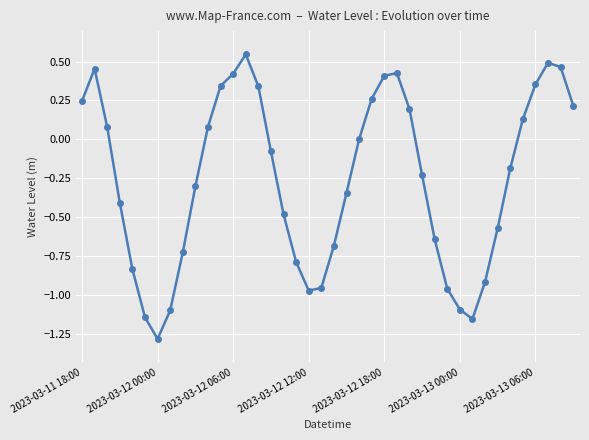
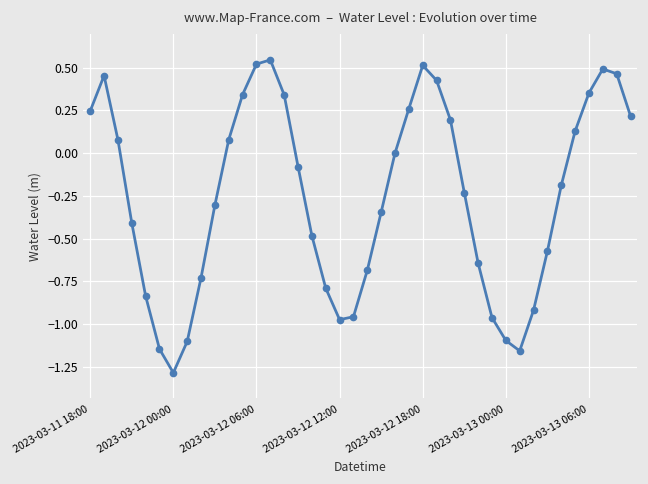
  {
    "2023-03-11 18:00": 0.25,
    "2023-03-12 00:00": -1.28,
-   "2023-03-12 06:00": 0.42,
+   "2023-03-12 06:00": 0.52,
    "2023-03-12 12:00": -0.97,
-   "2023-03-12 18:00": 0.41,
+   "2023-03-12 18:00": 0.51,
    "2023-03-13 00:00": -1.10,
    "2023-03-13 06:00": 0.35
  }
